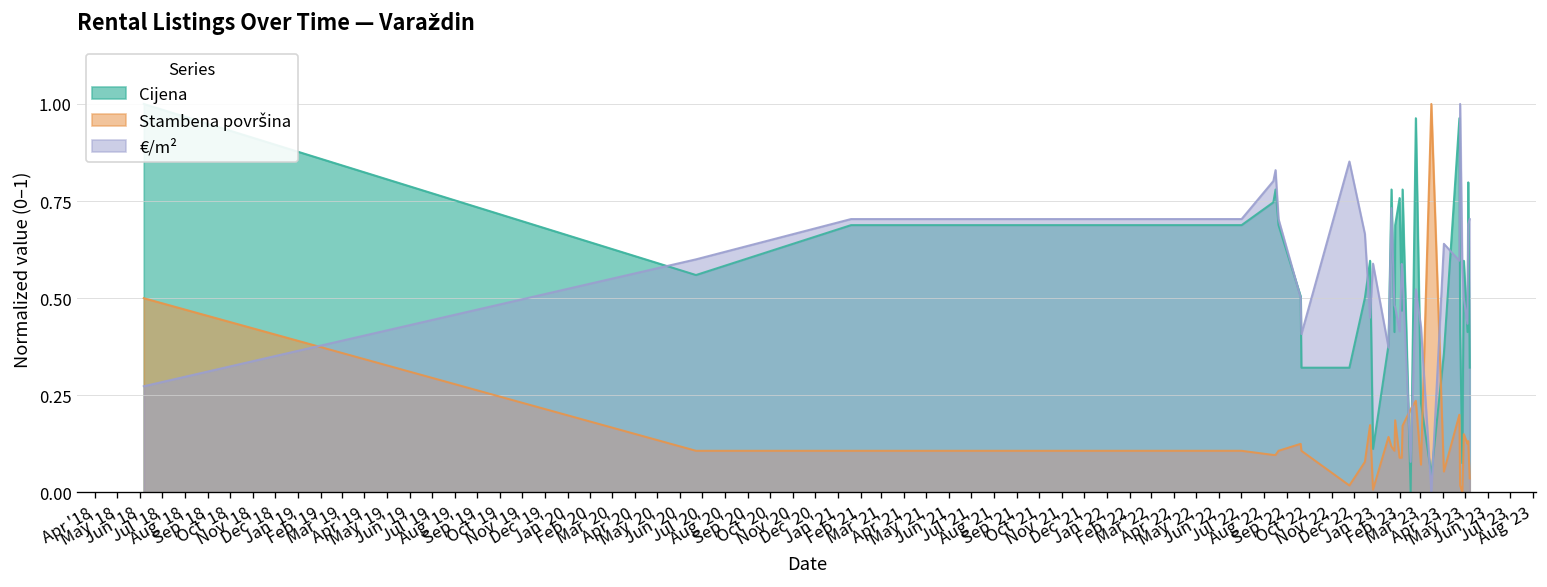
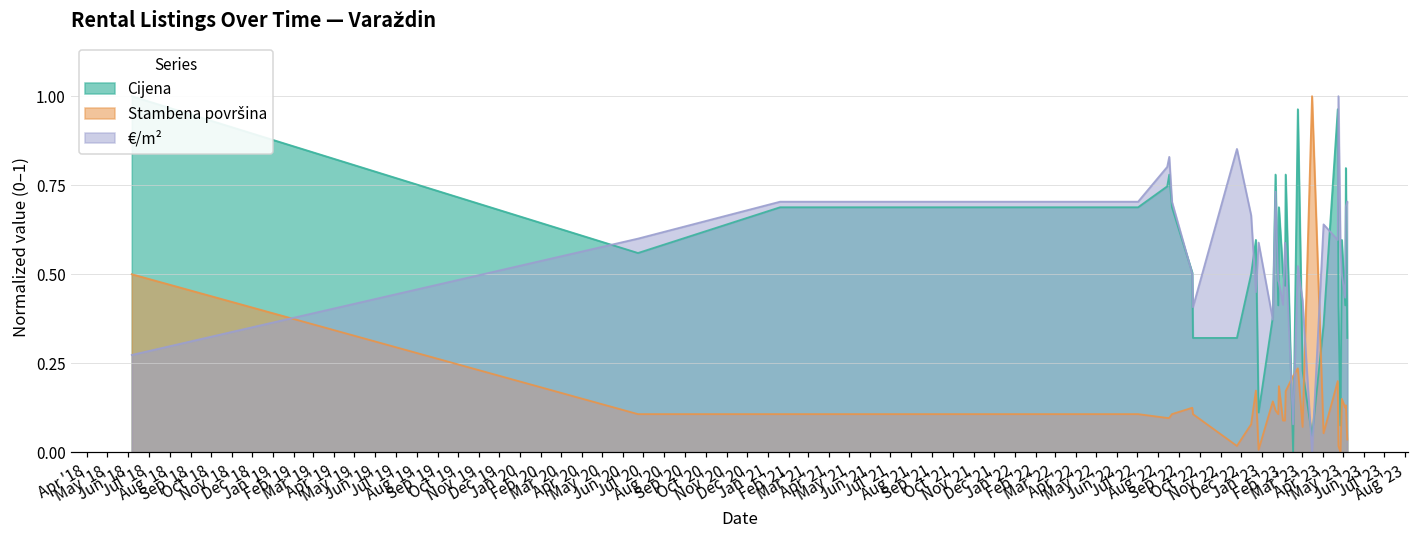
  {
    "Cijena": {
-     "Feb '23": 0.76
+     "Feb '23": 0.50
    },
    "Stambena površina": {
      "Feb '23": 0.09
    },
    "€/m²": {
      "Feb '23": 0.41
    }
  }
